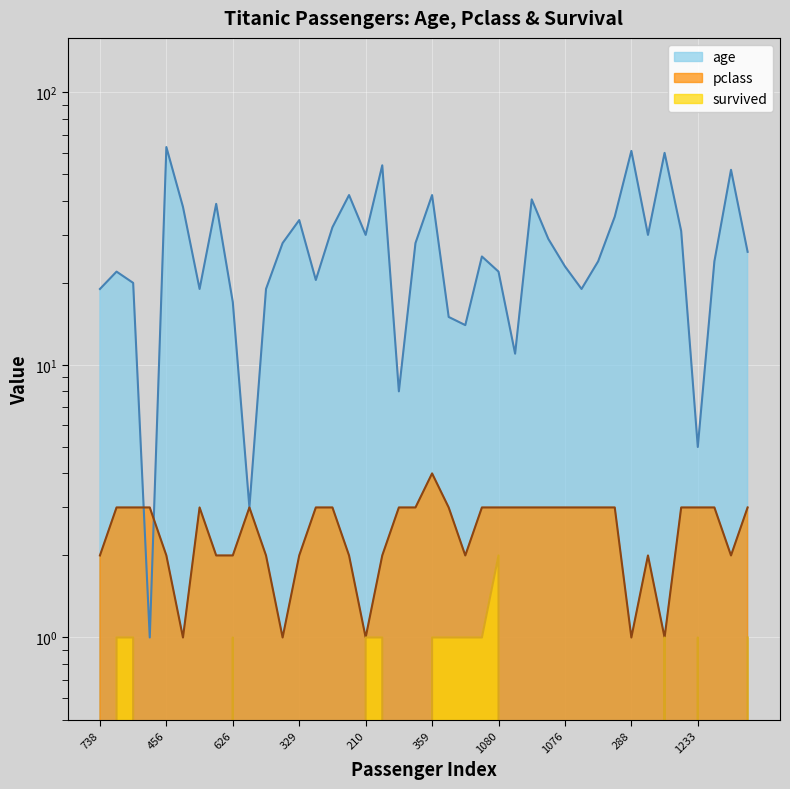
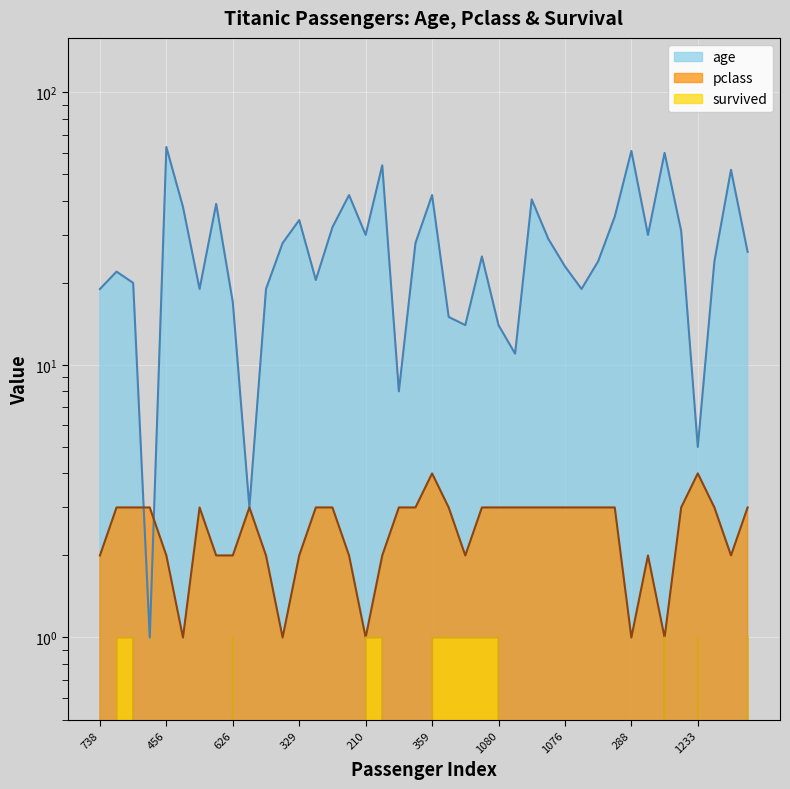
  {
    "age": {
      "738": 19,
      "456": 63,
      "626": 17,
      "329": 34,
      "210": 30,
      "359": 42,
-     "1080": 22,
+     "1080": 14,
      "1076": 23,
      "288": 61,
      "1233": 5
    },
    "pclass": {
      "738": 2,
      "456": 2,
      "626": 2,
      "329": 2,
      "359": 4,
      "1080": 3,
      "1076": 3,
      "288": 1,
-     "1233": 3
+     "1233": 4
    },
    "survived": {
      "626": 1,
      "359": 1,
-     "1080": 2,
+     "1080": 1,
      "1233": 1
    }
  }
